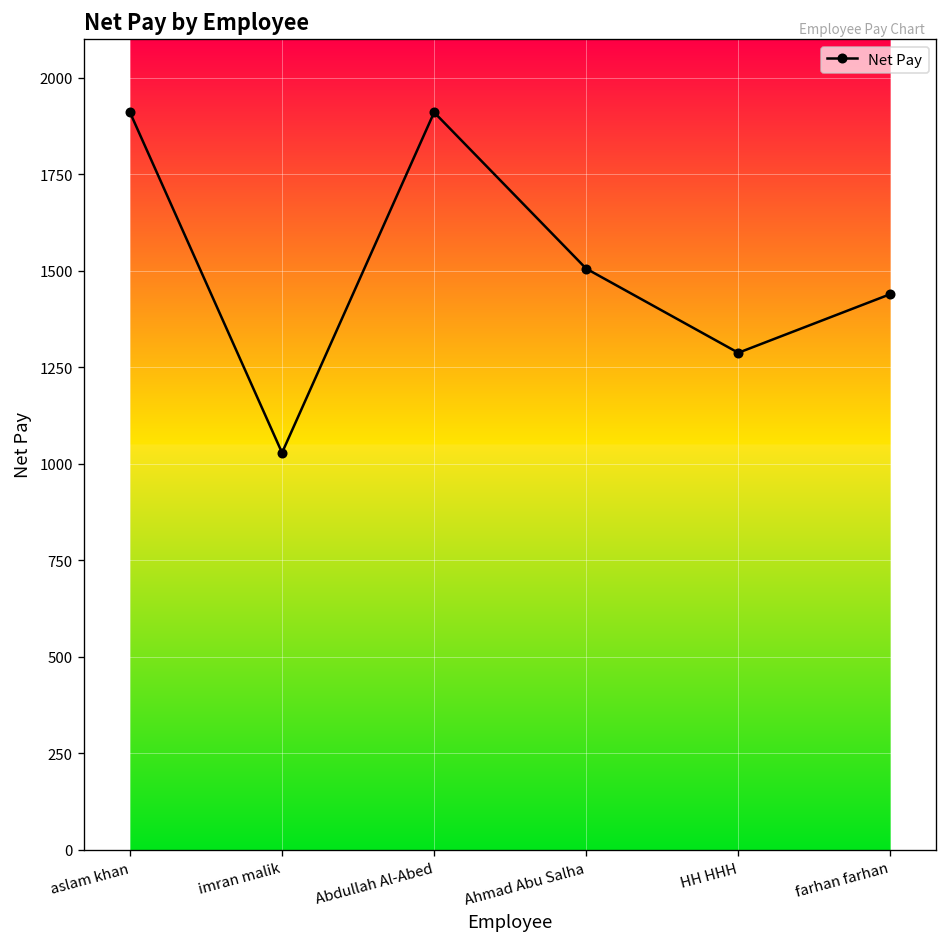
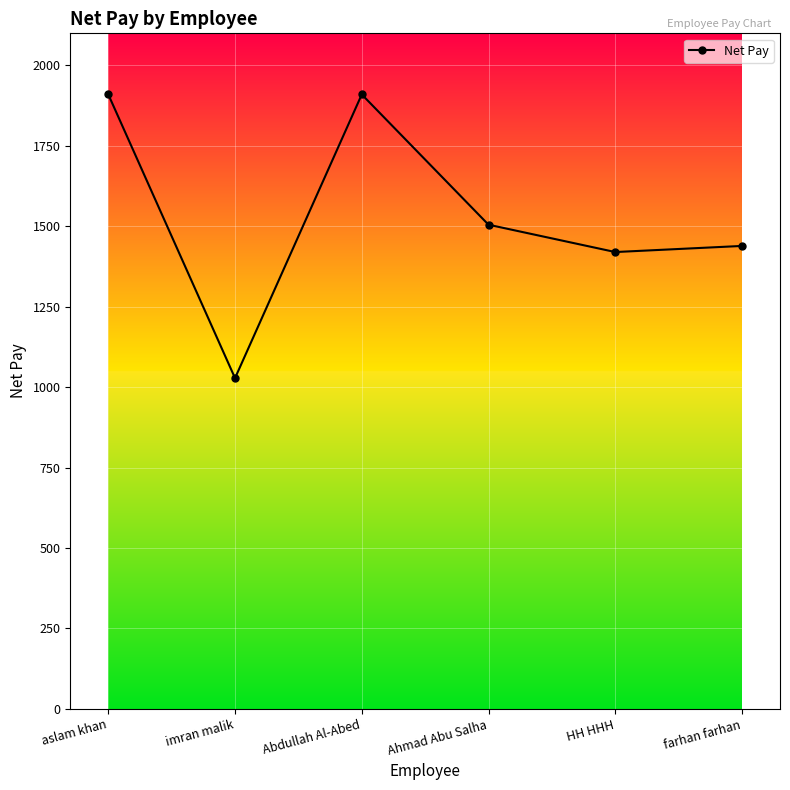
  {
    "aslam khan": 1910,
    "imran malik": 1030,
    "Abdullah Al-Abed": 1910,
    "Ahmad Abu Salha": 1500,
-   "HH HHH": 1290,
+   "HH HHH": 1420,
    "farhan farhan": 1440
  }
